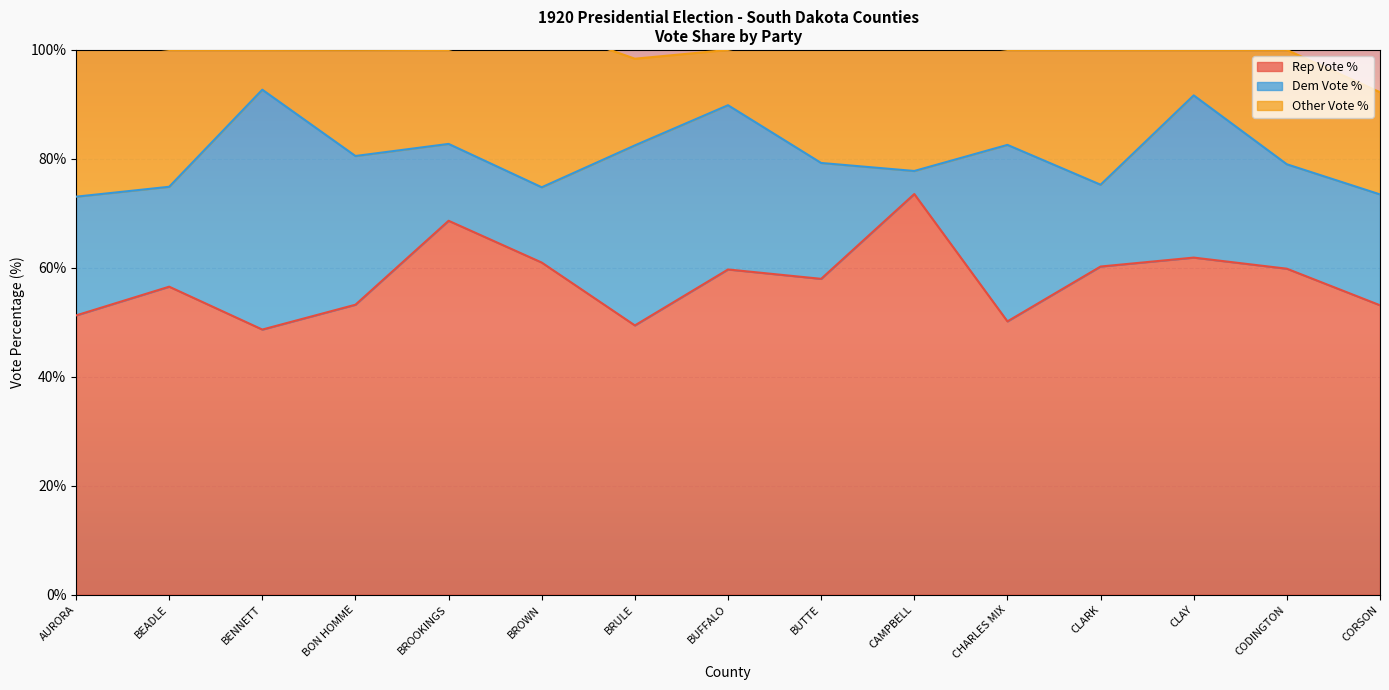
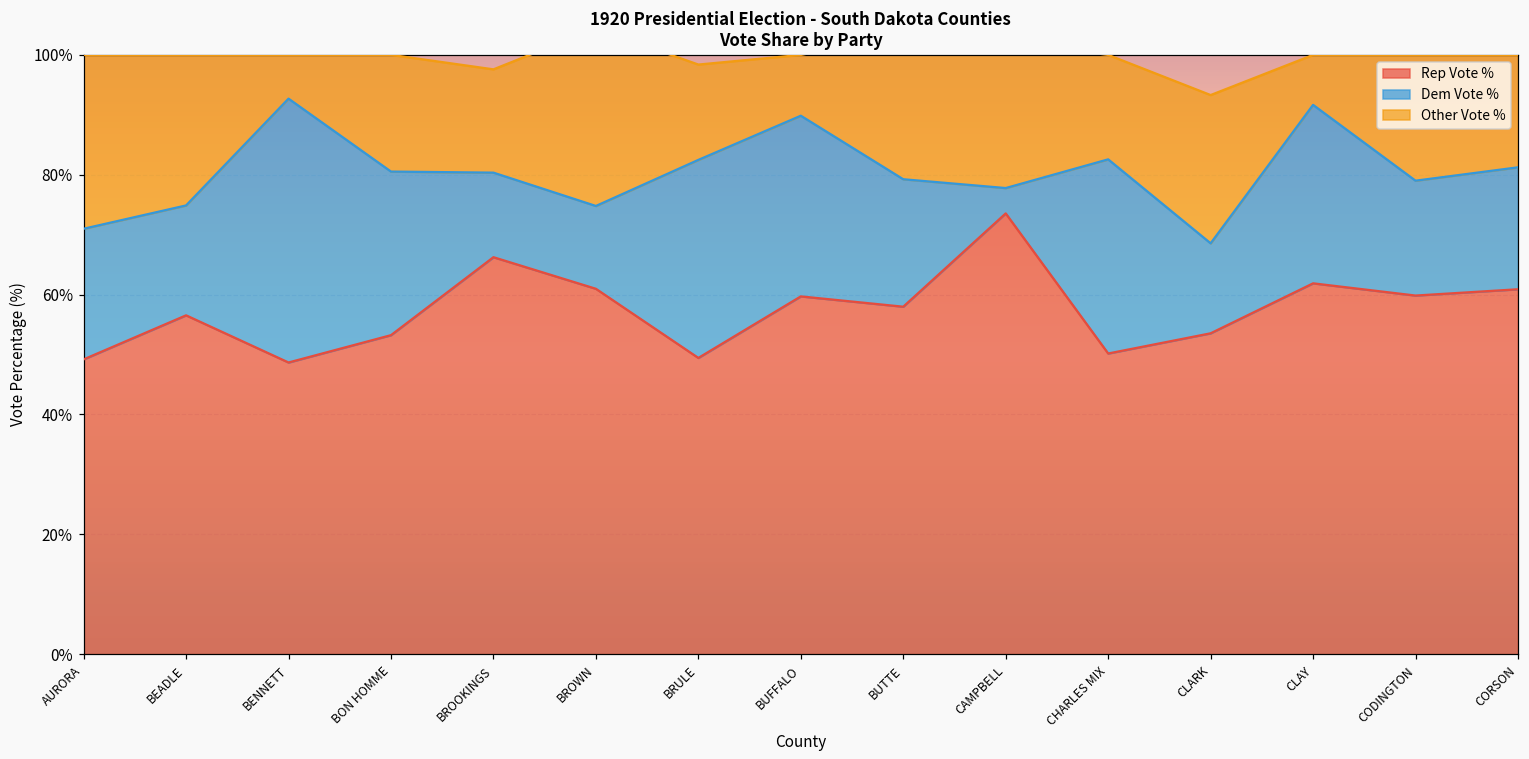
  {
    "Rep Vote %": {
-     "AURORA": "51%",
+     "AURORA": "49%",
      "BEADLE": "57%",
      "BENNETT": "49%",
      "BON HOMME": "53%",
-     "BROOKINGS": "69%",
+     "BROOKINGS": "66%",
      "BROWN": "61%",
      "BRULE": "49%",
      "BUFFALO": "60%",
      "BUTTE": "58%",
      "CAMPBELL": "74%",
      "CHARLES MIX": "50%",
-     "CLARK": "60%",
+     "CLARK": "54%",
      "CLAY": "62%",
      "CODINGTON": "60%",
-     "CORSON": "53%"
+     "CORSON": "61%"
    },
    "Dem Vote %": {
      "AURORA": "22%",
      "BEADLE": "18%",
      "BENNETT": "44%",
      "BON HOMME": "27%",
      "BROOKINGS": "14%",
      "BROWN": "14%",
      "BRULE": "33%",
      "BUFFALO": "30%",
      "BUTTE": "21%",
      "CAMPBELL": "4%",
      "CHARLES MIX": "32%",
      "CLARK": "15%",
      "CLAY": "30%",
      "CODINGTON": "19%",
      "CORSON": "20%"
    },
    "Other Vote %": {
      "BEADLE": "25%",
      "BENNETT": "7%",
      "BON HOMME": "19%",
      "BROOKINGS": "17%",
      "BRULE": "16%",
      "BUFFALO": "10%",
      "CHARLES MIX": "17%",
      "CLARK": "25%",
      "CLAY": "8%",
      "CODINGTON": "21%",
      "CORSON": "19%"
    }
  }
